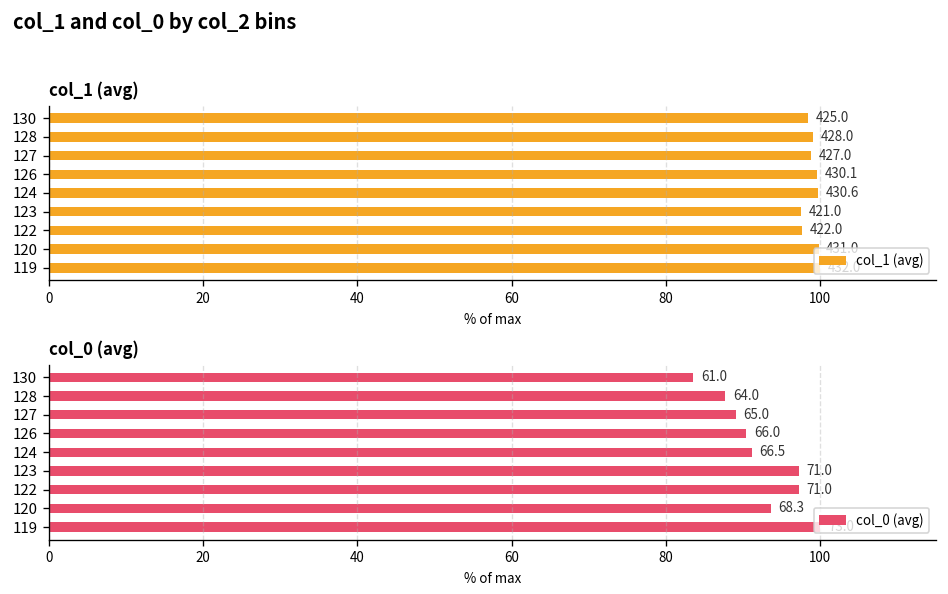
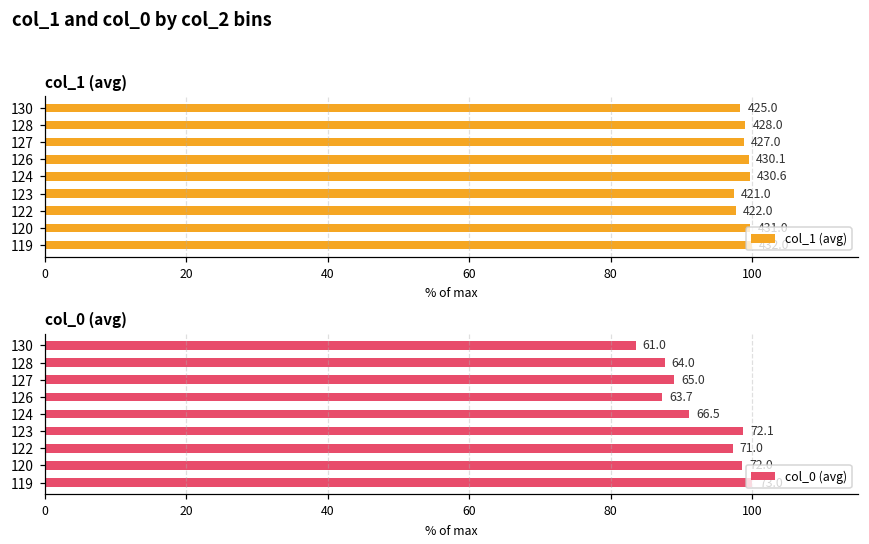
  {
    "col_0 (avg)": {
-     "126": 66.0,
-     "123": 71.0,
-     "120": 94
+     "126": 63.7,
+     "123": 72.1,
+     "120": 99
    }
  }
